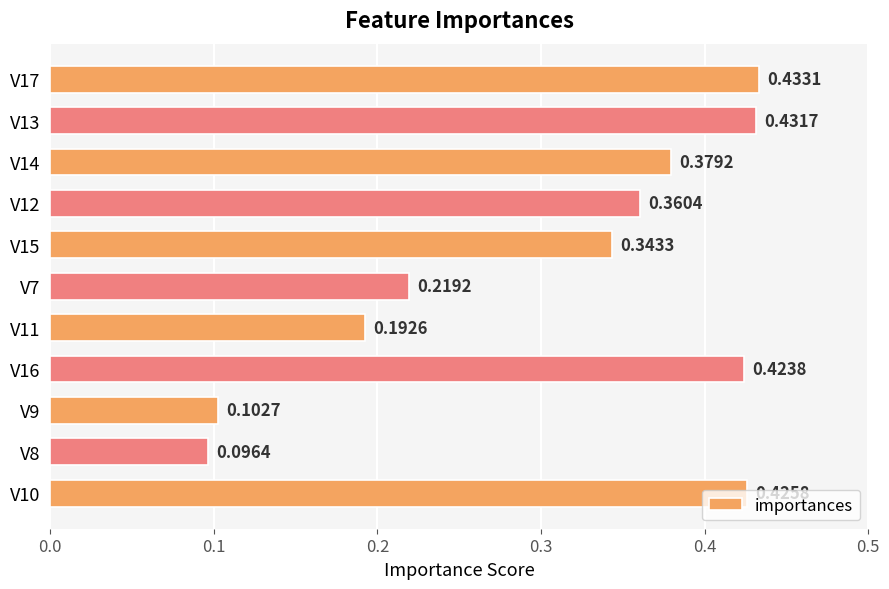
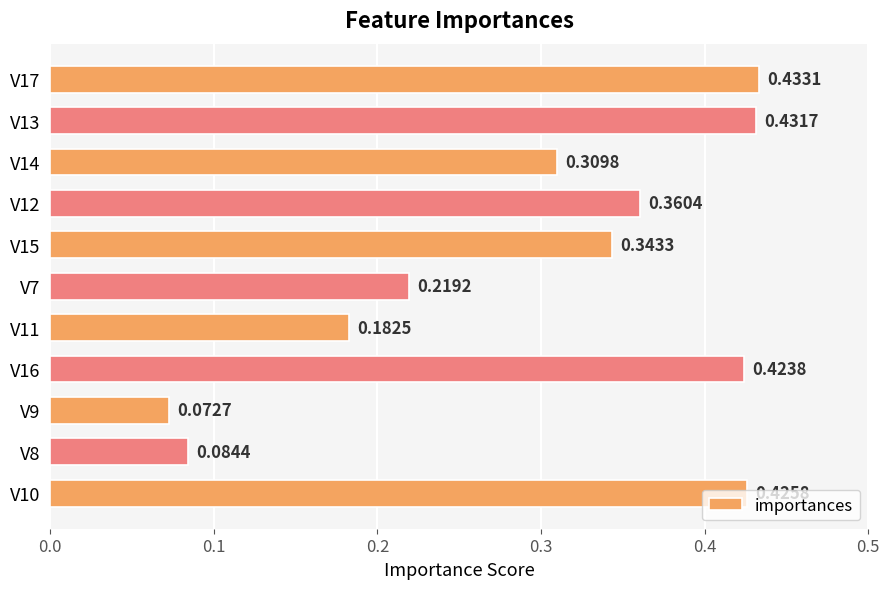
  {
    "V17": 0.4331,
    "V13": 0.4317,
-   "V14": 0.3792,
+   "V14": 0.3098,
    "V12": 0.3604,
    "V15": 0.3433,
    "V7": 0.2192,
-   "V11": 0.1926,
+   "V11": 0.1825,
    "V16": 0.4238,
-   "V9": 0.1027,
-   "V8": 0.0964
+   "V9": 0.0727,
+   "V8": 0.0844
  }
